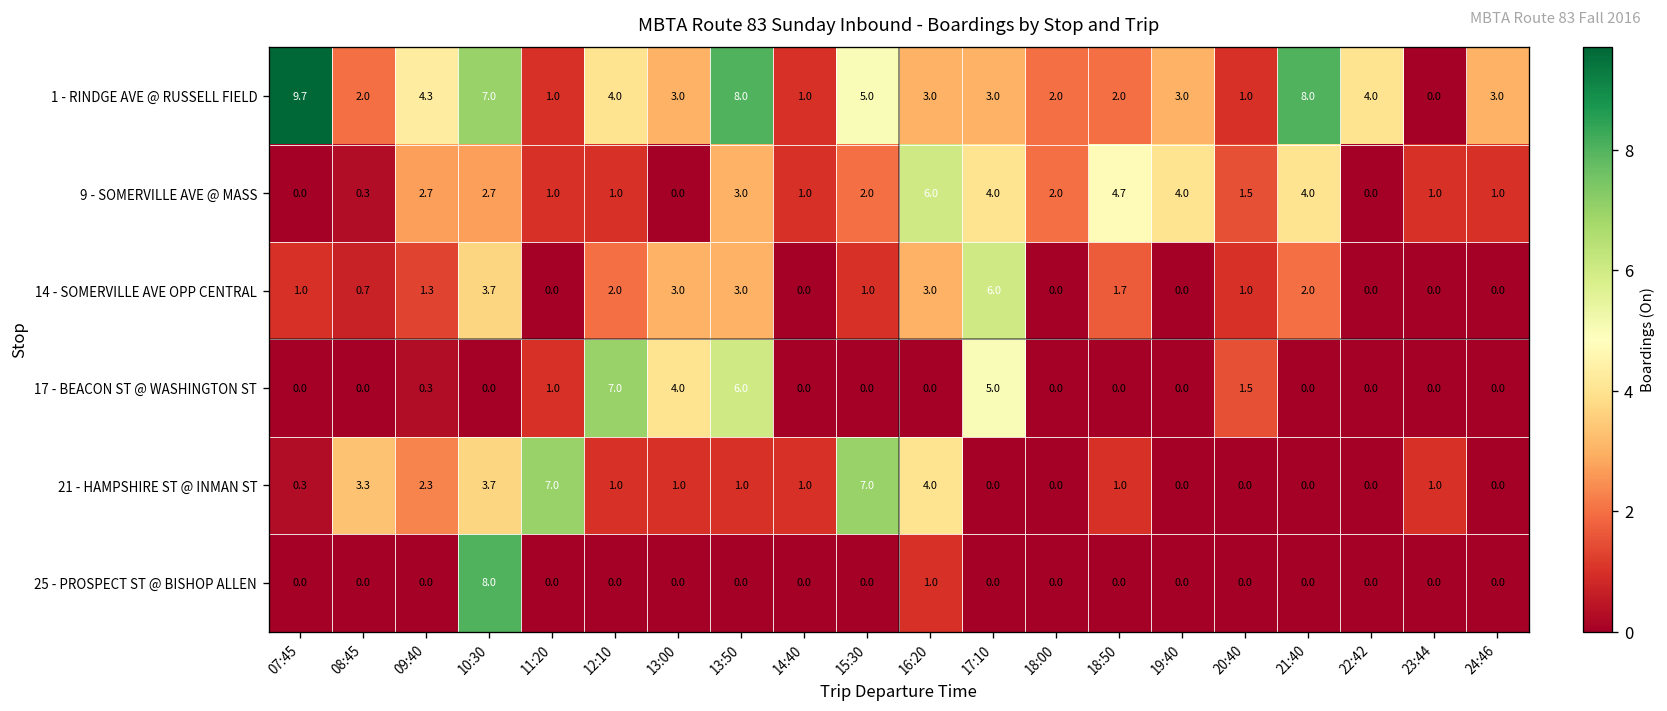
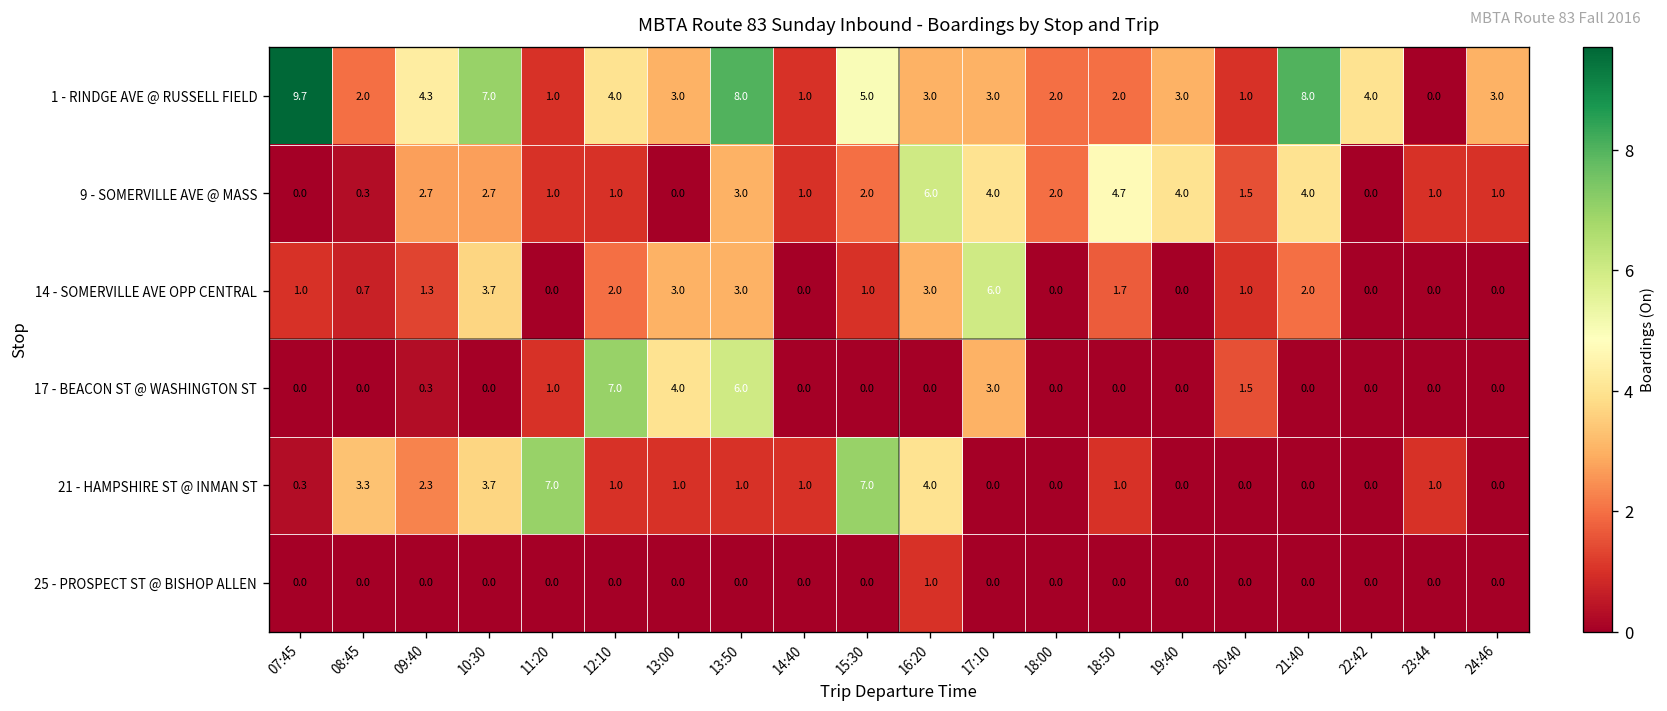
  {
    "1 - RINDGE AVE @ RUSSELL FIELD": {
      "07:45": 9.7,
      "08:45": 2.0,
      "09:40": 4.3,
      "10:30": 7.0,
      "11:20": 1.0,
      "12:10": 4.0,
      "13:00": 3.0,
      "13:50": 8.0,
      "14:40": 1.0,
      "15:30": 5.0,
      "16:20": 3.0,
      "17:10": 3.0,
      "18:00": 2.0,
      "18:50": 2.0,
      "19:40": 3.0,
      "20:40": 1.0,
      "21:40": 8.0,
      "22:42": 4.0,
      "23:44": 0.0,
      "24:46": 3.0
    },
    "9 - SOMERVILLE AVE @ MASS": {
      "07:45": 0.0,
      "08:45": 0.3,
      "09:40": 2.7,
      "10:30": 2.7,
      "11:20": 1.0,
      "12:10": 1.0,
      "13:00": 0.0,
      "13:50": 3.0,
      "14:40": 1.0,
      "15:30": 2.0,
      "16:20": 6.0,
      "17:10": 4.0,
      "18:00": 2.0,
      "18:50": 4.7,
      "19:40": 4.0,
      "20:40": 1.5,
      "21:40": 4.0,
      "22:42": 0.0,
      "23:44": 1.0,
      "24:46": 1.0
    },
    "14 - SOMERVILLE AVE OPP CENTRAL": {
      "07:45": 1.0,
      "08:45": 0.7,
      "09:40": 1.3,
      "10:30": 3.7,
      "11:20": 0.0,
      "12:10": 2.0,
      "13:00": 3.0,
      "13:50": 3.0,
      "14:40": 0.0,
      "15:30": 1.0,
      "16:20": 3.0,
      "17:10": 6.0,
      "18:00": 0.0,
      "18:50": 1.7,
      "19:40": 0.0,
      "20:40": 1.0,
      "21:40": 2.0,
      "22:42": 0.0,
      "23:44": 0.0,
      "24:46": 0.0
    },
    "17 - BEACON ST @ WASHINGTON ST": {
      "07:45": 0.0,
      "08:45": 0.0,
      "09:40": 0.3,
      "10:30": 0.0,
      "11:20": 1.0,
      "12:10": 7.0,
      "13:00": 4.0,
      "13:50": 6.0,
      "14:40": 0.0,
      "15:30": 0.0,
      "16:20": 0.0,
-     "17:10": 5.0,
+     "17:10": 3.0,
      "18:00": 0.0,
      "18:50": 0.0,
      "19:40": 0.0,
      "20:40": 1.5,
      "21:40": 0.0,
      "22:42": 0.0,
      "23:44": 0.0,
      "24:46": 0.0
    },
    "21 - HAMPSHIRE ST @ INMAN ST": {
      "07:45": 0.3,
      "08:45": 3.3,
      "09:40": 2.3,
      "10:30": 3.7,
      "11:20": 7.0,
      "12:10": 1.0,
      "13:00": 1.0,
      "13:50": 1.0,
      "14:40": 1.0,
      "15:30": 7.0,
      "16:20": 4.0,
      "17:10": 0.0,
      "18:00": 0.0,
      "18:50": 1.0,
      "19:40": 0.0,
      "20:40": 0.0,
      "21:40": 0.0,
      "22:42": 0.0,
      "23:44": 1.0,
      "24:46": 0.0
    },
    "25 - PROSPECT ST @ BISHOP ALLEN": {
      "07:45": 0.0,
      "08:45": 0.0,
      "09:40": 0.0,
-     "10:30": 8.0,
+     "10:30": 0.0,
      "11:20": 0.0,
      "12:10": 0.0,
      "13:00": 0.0,
      "13:50": 0.0,
      "14:40": 0.0,
      "15:30": 0.0,
      "16:20": 1.0,
      "17:10": 0.0,
      "18:00": 0.0,
      "18:50": 0.0,
      "19:40": 0.0,
      "20:40": 0.0,
      "21:40": 0.0,
      "22:42": 0.0,
      "23:44": 0.0,
      "24:46": 0.0
    }
  }
